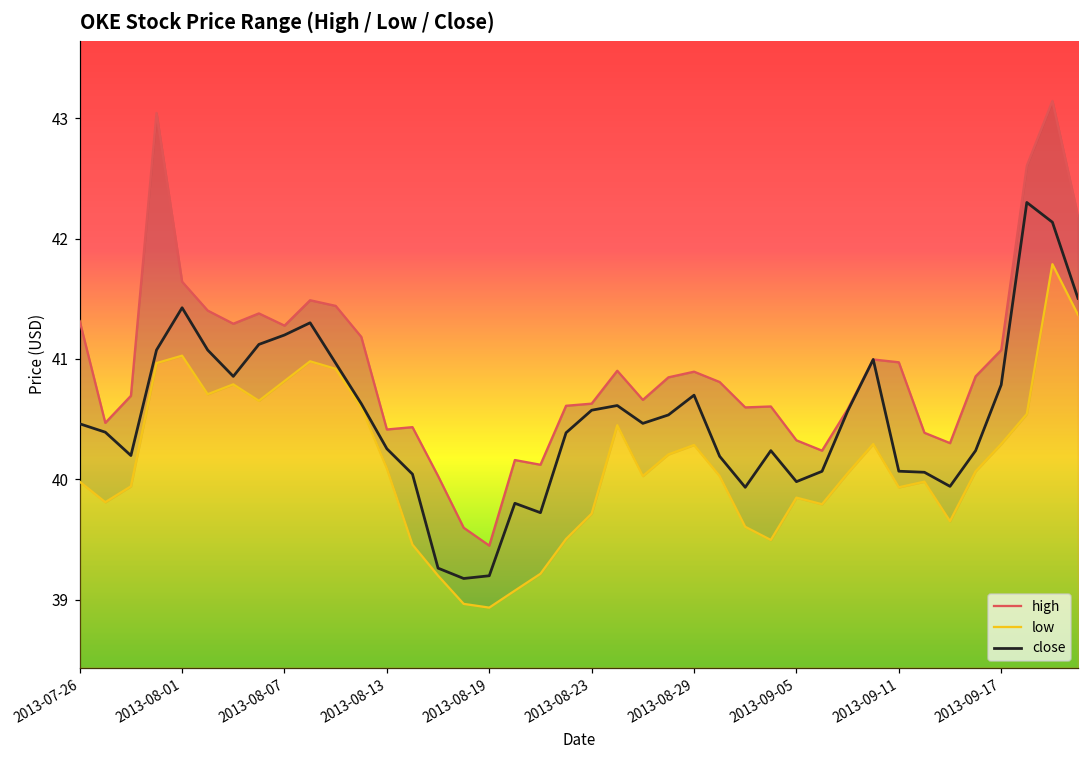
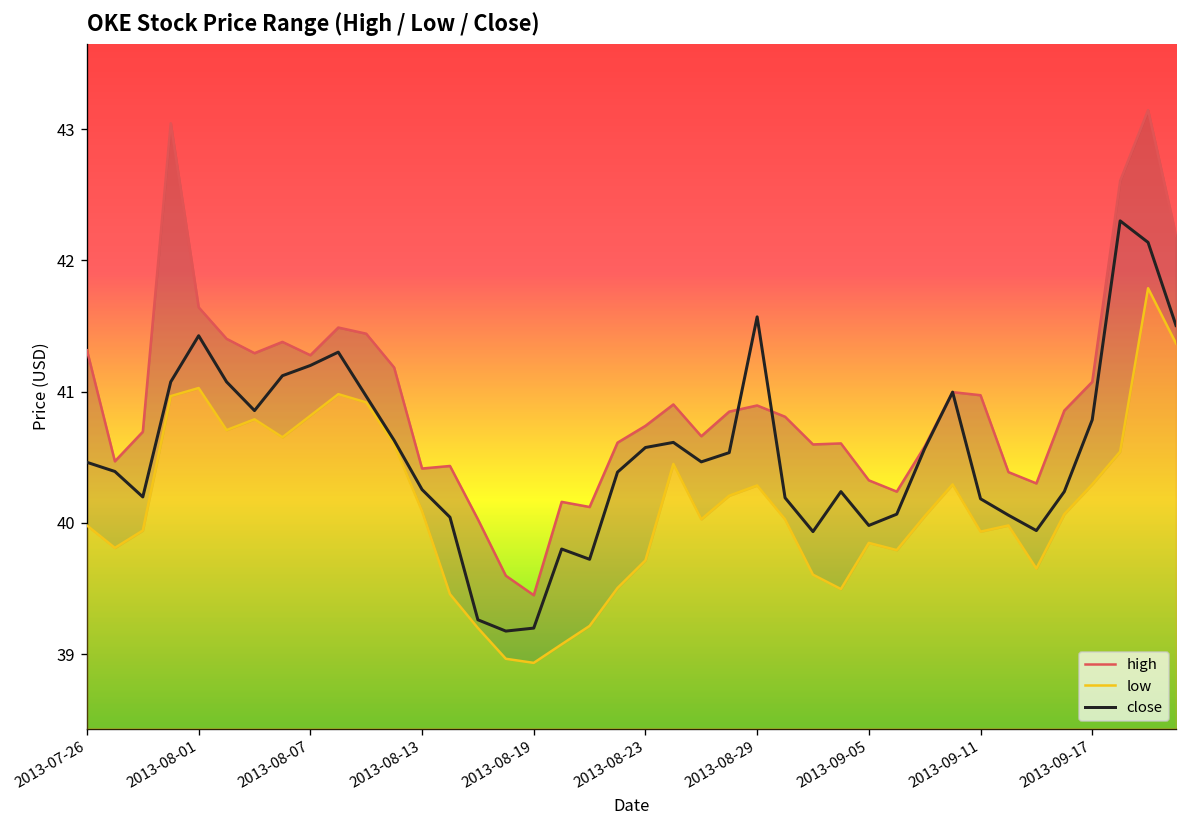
  {
    "high": {
      "2013-07-26": 41.31,
      "2013-08-01": 41.64,
      "2013-08-07": 41.28,
      "2013-08-13": 40.41,
      "2013-08-19": 39.45,
-     "2013-08-23": 40.63,
+     "2013-08-23": 40.74,
      "2013-08-29": 40.89,
      "2013-09-05": 40.32,
      "2013-09-11": 40.97,
      "2013-09-17": 41.07
    },
    "low": {
      "2013-07-26": 39.98,
      "2013-08-01": 41.03,
      "2013-08-07": 40.82,
      "2013-08-13": 40.09,
      "2013-08-19": 38.93,
      "2013-08-23": 39.71,
      "2013-08-29": 40.29,
      "2013-09-05": 39.85,
      "2013-09-11": 39.93,
      "2013-09-17": 40.29
    },
    "close": {
      "2013-07-26": 40.46,
      "2013-08-01": 41.43,
      "2013-08-07": 41.20,
      "2013-08-13": 40.25,
      "2013-08-19": 39.20,
      "2013-08-23": 40.57,
-     "2013-08-29": 40.70,
+     "2013-08-29": 41.57,
      "2013-09-05": 39.98,
-     "2013-09-11": 40.07,
+     "2013-09-11": 40.18,
      "2013-09-17": 40.79
    }
  }
